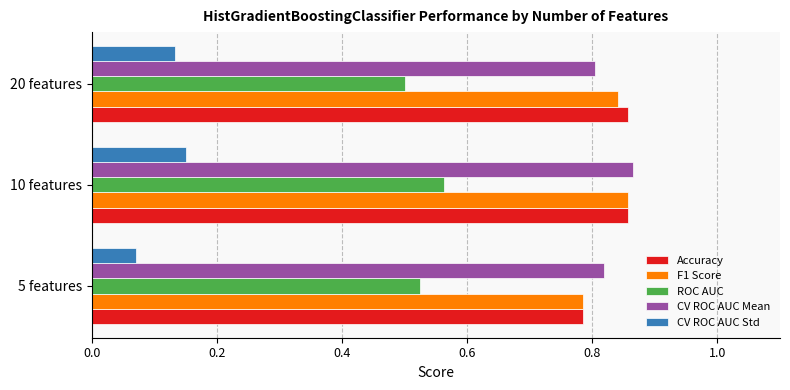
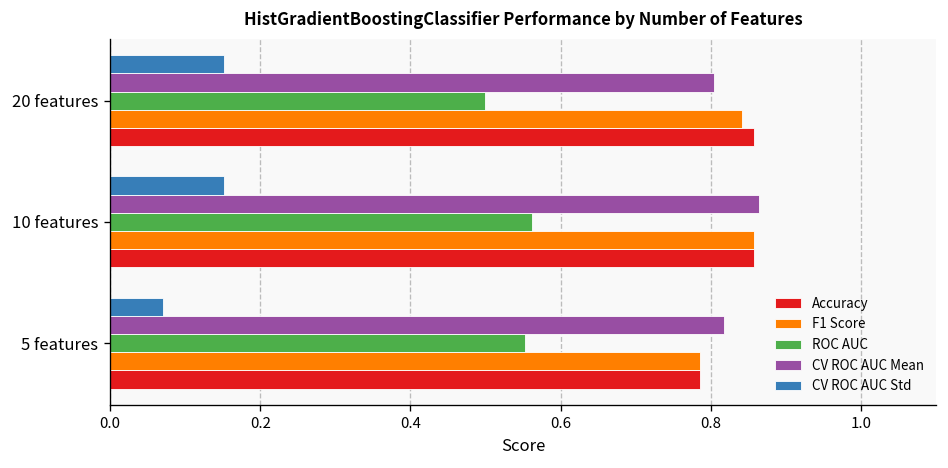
  {
    "Accuracy": {
      "20 features": 0.86,
      "10 features": 0.86,
      "5 features": 0.79
    },
    "F1 Score": {
      "20 features": 0.84,
      "10 features": 0.86,
      "5 features": 0.79
    },
    "ROC AUC": {
      "20 features": 0.50,
      "10 features": 0.56,
-     "5 features": 0.52
+     "5 features": 0.55
    },
    "CV ROC AUC Mean": {
      "20 features": 0.80,
      "10 features": 0.86,
      "5 features": 0.82
    },
    "CV ROC AUC Std": {
-     "20 features": 0.13,
+     "20 features": 0.15,
      "10 features": 0.15,
      "5 features": 0.07
    }
  }
